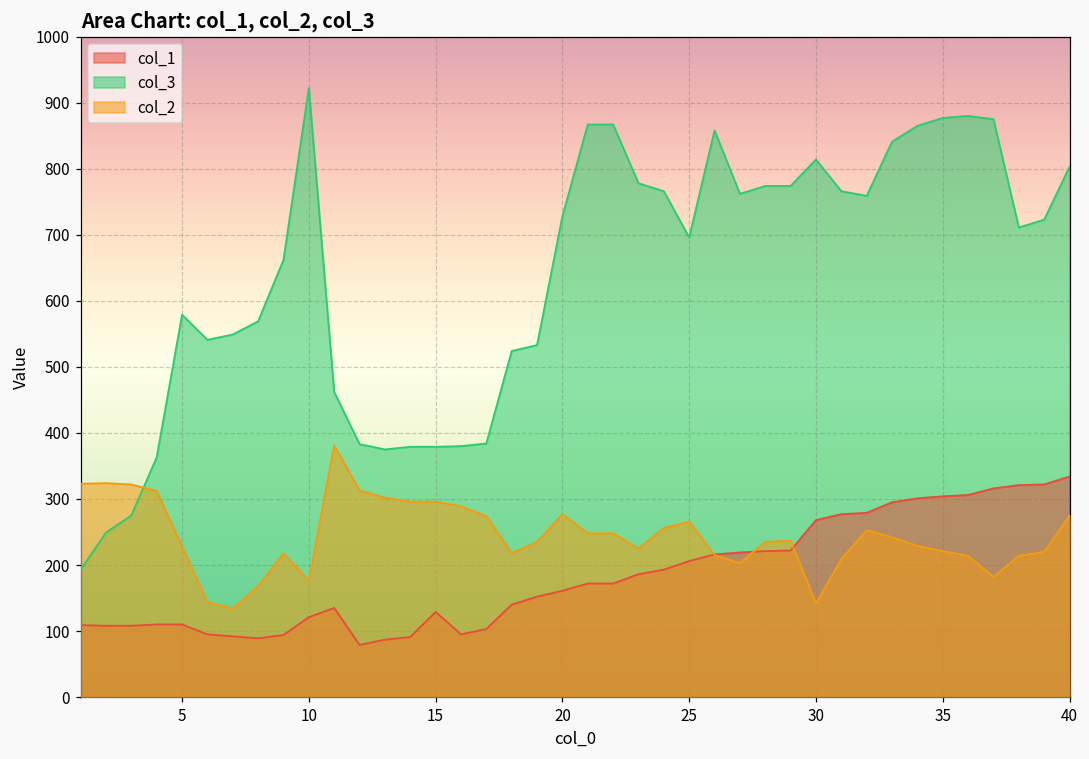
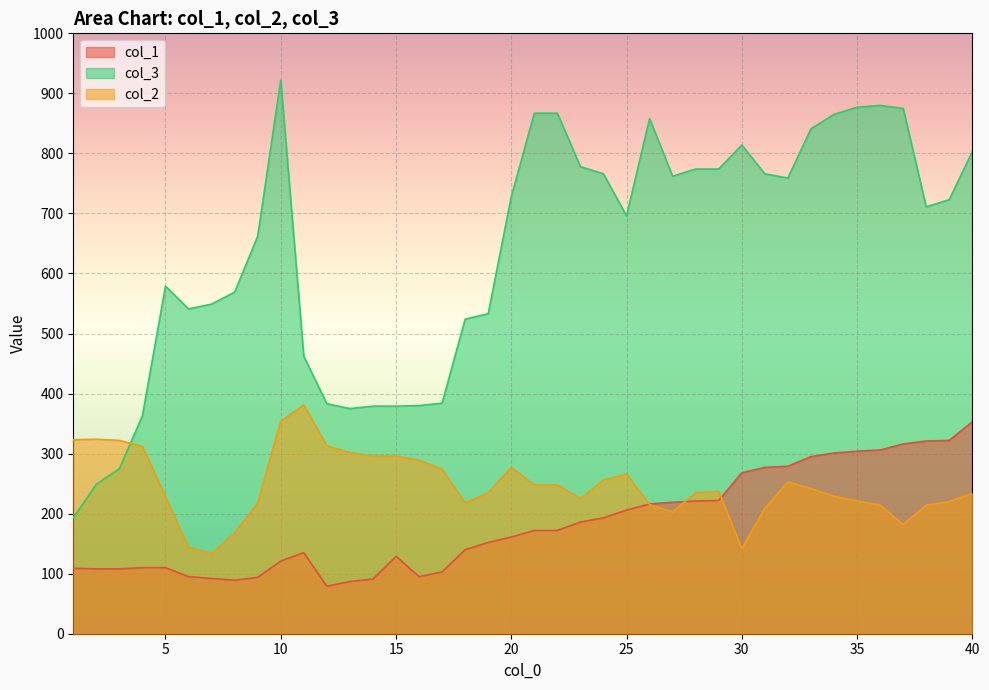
  {
    "col_1": {
      "5": 110,
      "10": 120,
      "15": 130,
      "20": 160,
      "25": 210,
      "30": 270,
      "35": 300,
-     "40": 330
+     "40": 350
    },
    "col_3": {
      "5": 580,
      "10": 920,
      "15": 380,
      "20": 730,
      "25": 700,
      "30": 810,
      "35": 880,
      "40": 800
    },
    "col_2": {
      "5": 230,
-     "10": 180,
+     "10": 350,
      "15": 300,
      "20": 280,
      "25": 270,
      "30": 140,
      "35": 220,
-     "40": 280
+     "40": 230
    }
  }
